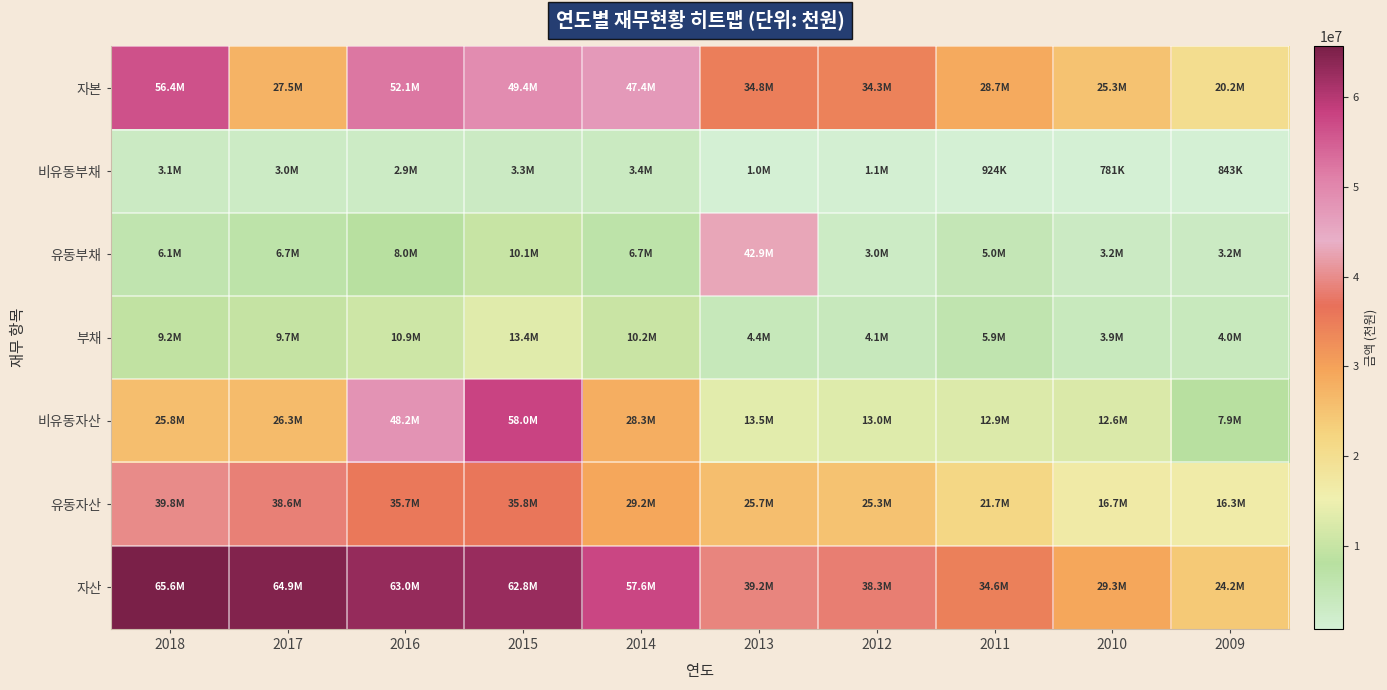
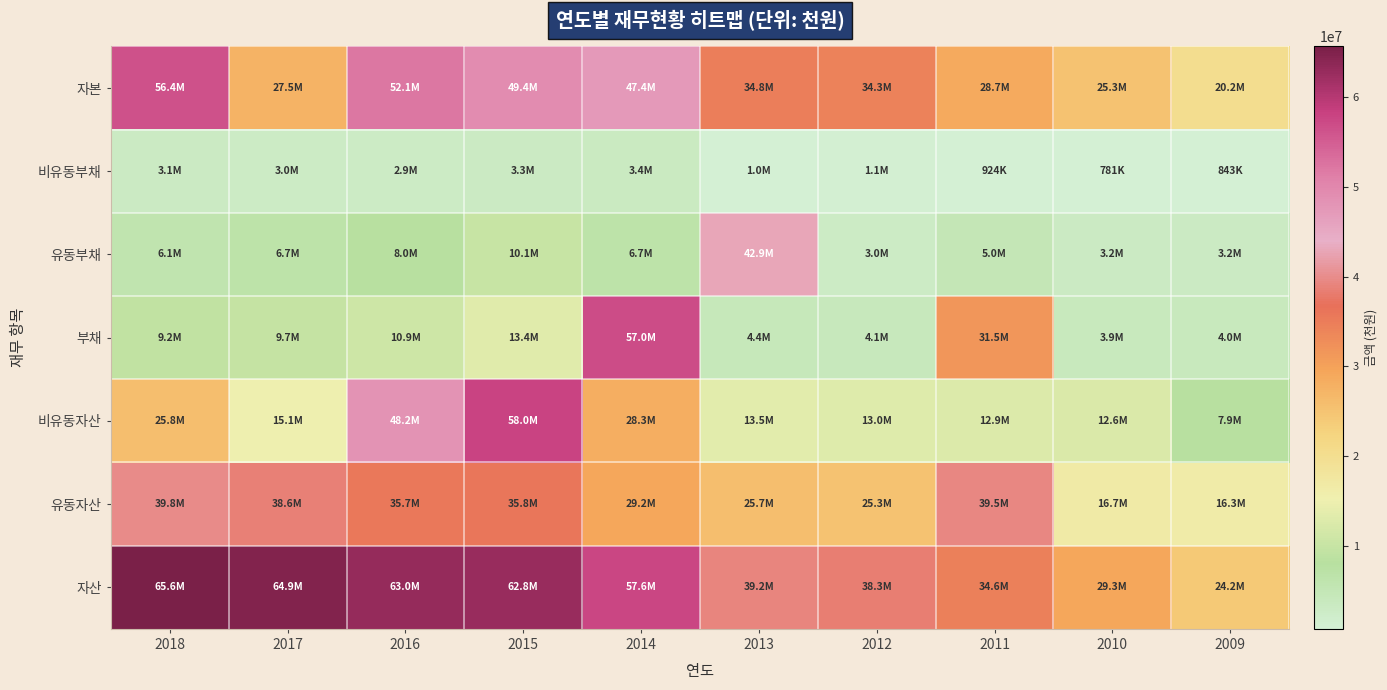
  {
    "자본": {
      "2018": "56.4M",
      "2017": "27.5M",
      "2016": "52.1M",
      "2015": "49.4M",
      "2014": "47.4M",
      "2013": "34.8M",
      "2012": "34.3M",
      "2011": "28.7M",
      "2010": "25.3M",
      "2009": "20.2M"
    },
    "비유동부채": {
      "2018": "3.1M",
      "2017": "3.0M",
      "2016": "2.9M",
      "2015": "3.3M",
      "2014": "3.4M",
      "2013": "1.0M",
      "2012": "1.1M",
      "2011": "924K",
      "2010": "781K",
      "2009": "843K"
    },
    "유동부채": {
      "2018": "6.1M",
      "2017": "6.7M",
      "2016": "8.0M",
      "2015": "10.1M",
      "2014": "6.7M",
      "2013": "42.9M",
      "2012": "3.0M",
      "2011": "5.0M",
      "2010": "3.2M",
      "2009": "3.2M"
    },
    "부채": {
      "2018": "9.2M",
      "2017": "9.7M",
      "2016": "10.9M",
      "2015": "13.4M",
-     "2014": "10.2M",
+     "2014": "57.0M",
      "2013": "4.4M",
      "2012": "4.1M",
-     "2011": "5.9M",
+     "2011": "31.5M",
      "2010": "3.9M",
      "2009": "4.0M"
    },
    "비유동자산": {
      "2018": "25.8M",
-     "2017": "26.3M",
+     "2017": "15.1M",
      "2016": "48.2M",
      "2015": "58.0M",
      "2014": "28.3M",
      "2013": "13.5M",
      "2012": "13.0M",
      "2011": "12.9M",
      "2010": "12.6M",
      "2009": "7.9M"
    },
    "유동자산": {
      "2018": "39.8M",
      "2017": "38.6M",
      "2016": "35.7M",
      "2015": "35.8M",
      "2014": "29.2M",
      "2013": "25.7M",
      "2012": "25.3M",
-     "2011": "21.7M",
+     "2011": "39.5M",
      "2010": "16.7M",
      "2009": "16.3M"
    },
    "자산": {
      "2018": "65.6M",
      "2017": "64.9M",
      "2016": "63.0M",
      "2015": "62.8M",
      "2014": "57.6M",
      "2013": "39.2M",
      "2012": "38.3M",
      "2011": "34.6M",
      "2010": "29.3M",
      "2009": "24.2M"
    }
  }
